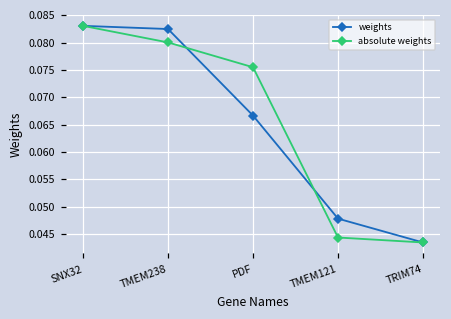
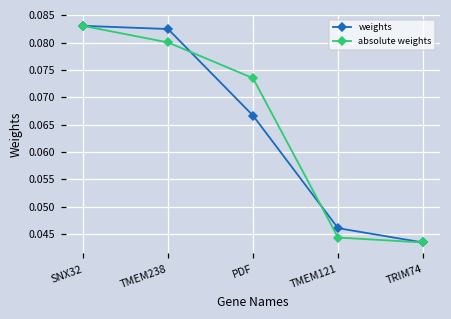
  {
    "weights": {
      "TMEM238": 0.083,
      "PDF": 0.067,
-     "TMEM121": 0.048
+     "TMEM121": 0.046
    },
    "absolute weights": {
      "TMEM238": 0.080,
-     "PDF": 0.076,
+     "PDF": 0.074,
      "TMEM121": 0.044
    }
  }
